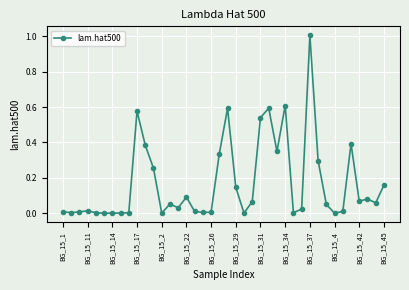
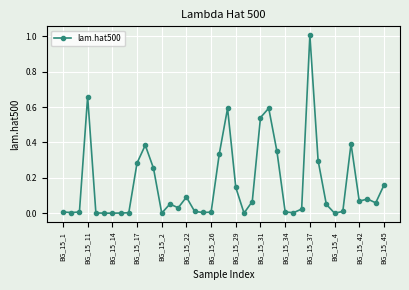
  {
    "BG_15_1": 0.01,
-   "BG_15_11": 0.01,
+   "BG_15_11": 0.66,
    "BG_15_14": 0.00,
-   "BG_15_17": 0.58,
+   "BG_15_17": 0.28,
    "BG_15_2": 0.00,
    "BG_15_22": 0.09,
    "BG_15_26": 0.01,
    "BG_15_29": 0.15,
    "BG_15_31": 0.54,
-   "BG_15_34": 0.61,
+   "BG_15_34": 0.01,
    "BG_15_37": 1.01,
    "BG_15_4": 0.00,
    "BG_15_42": 0.07,
    "BG_15_45": 0.16
  }
